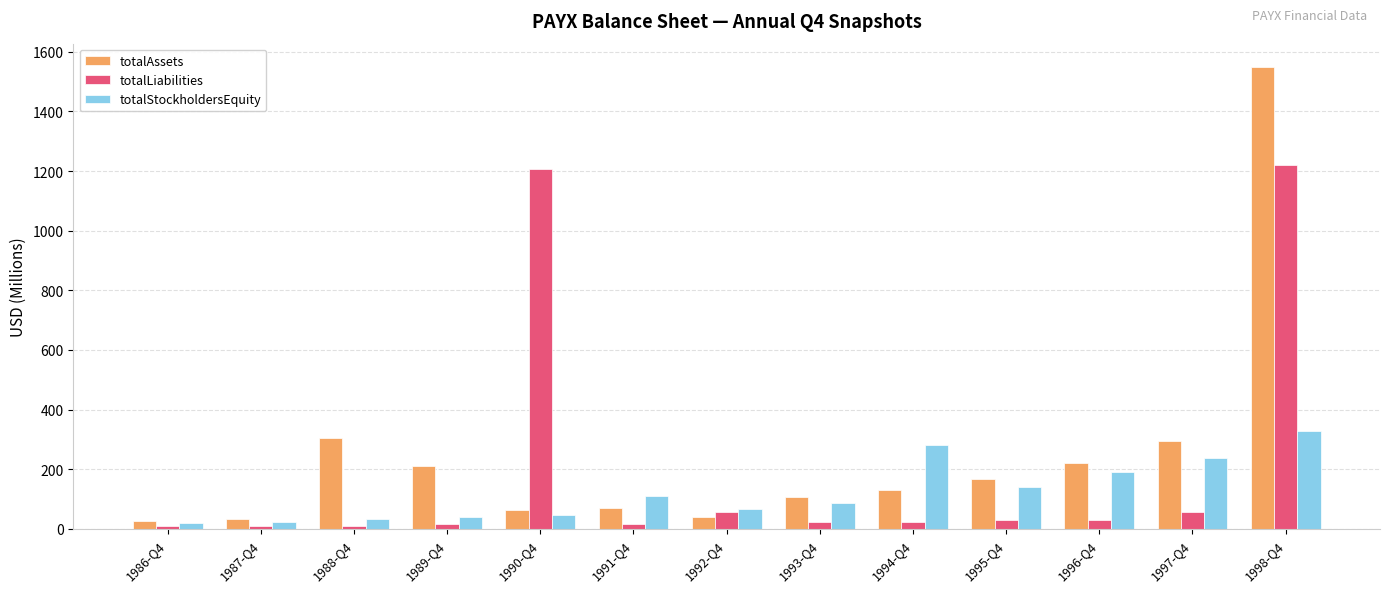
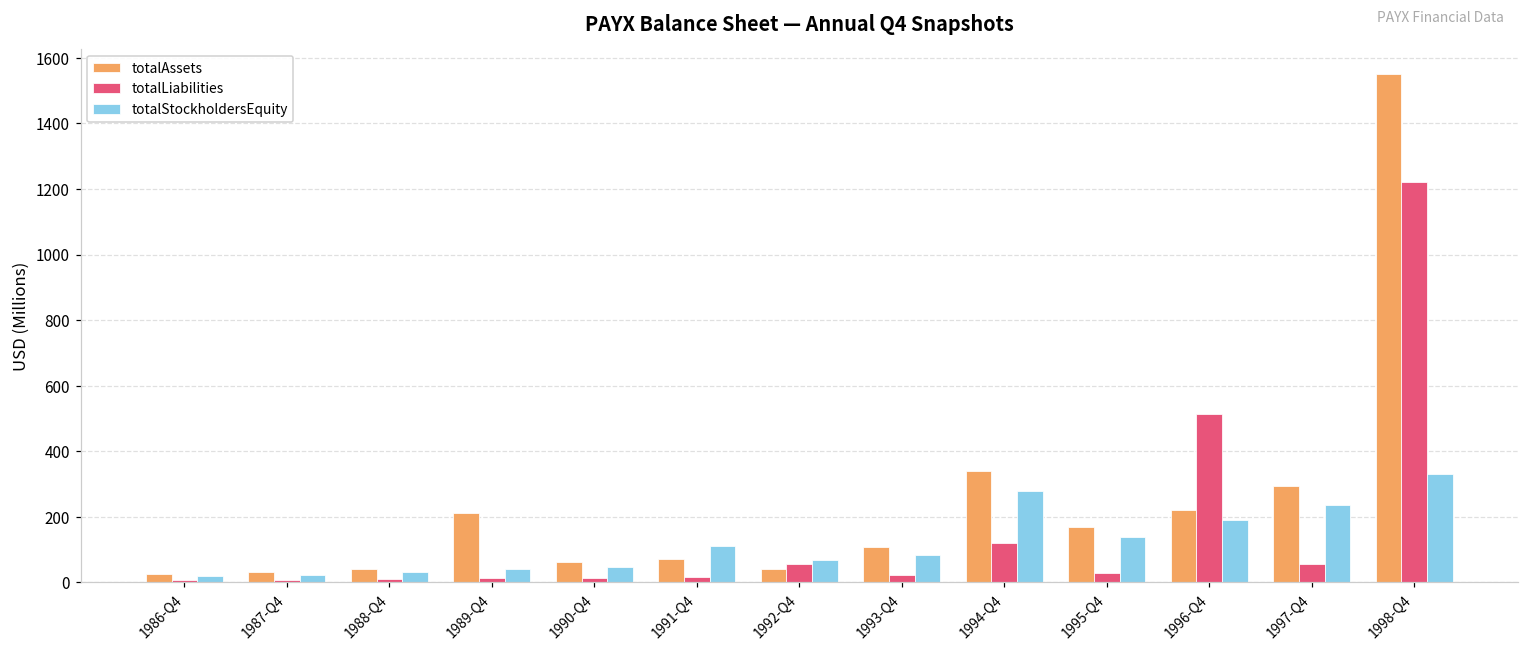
  {
    "totalAssets": {
      "1986-Q4": 30,
      "1987-Q4": 30,
-     "1988-Q4": 300,
+     "1988-Q4": 40,
      "1989-Q4": 210,
      "1990-Q4": 60,
      "1991-Q4": 70,
      "1992-Q4": 40,
      "1993-Q4": 110,
-     "1994-Q4": 130,
+     "1994-Q4": 340,
      "1995-Q4": 170,
      "1996-Q4": 220,
      "1997-Q4": 290,
      "1998-Q4": 1550
    },
    "totalLiabilities": {
      "1987-Q4": 10,
      "1988-Q4": 10,
      "1989-Q4": 10,
-     "1990-Q4": 1210,
+     "1990-Q4": 10,
      "1991-Q4": 20,
      "1992-Q4": 60,
      "1993-Q4": 20,
-     "1994-Q4": 20,
+     "1994-Q4": 120,
      "1995-Q4": 30,
-     "1996-Q4": 30,
+     "1996-Q4": 510,
      "1997-Q4": 60,
      "1998-Q4": 1220
    },
    "totalStockholdersEquity": {
      "1986-Q4": 20,
      "1987-Q4": 20,
      "1988-Q4": 30,
      "1989-Q4": 40,
      "1990-Q4": 50,
      "1991-Q4": 110,
      "1992-Q4": 70,
      "1993-Q4": 90,
      "1994-Q4": 280,
      "1995-Q4": 140,
      "1996-Q4": 190,
      "1997-Q4": 240,
      "1998-Q4": 330
    }
  }
